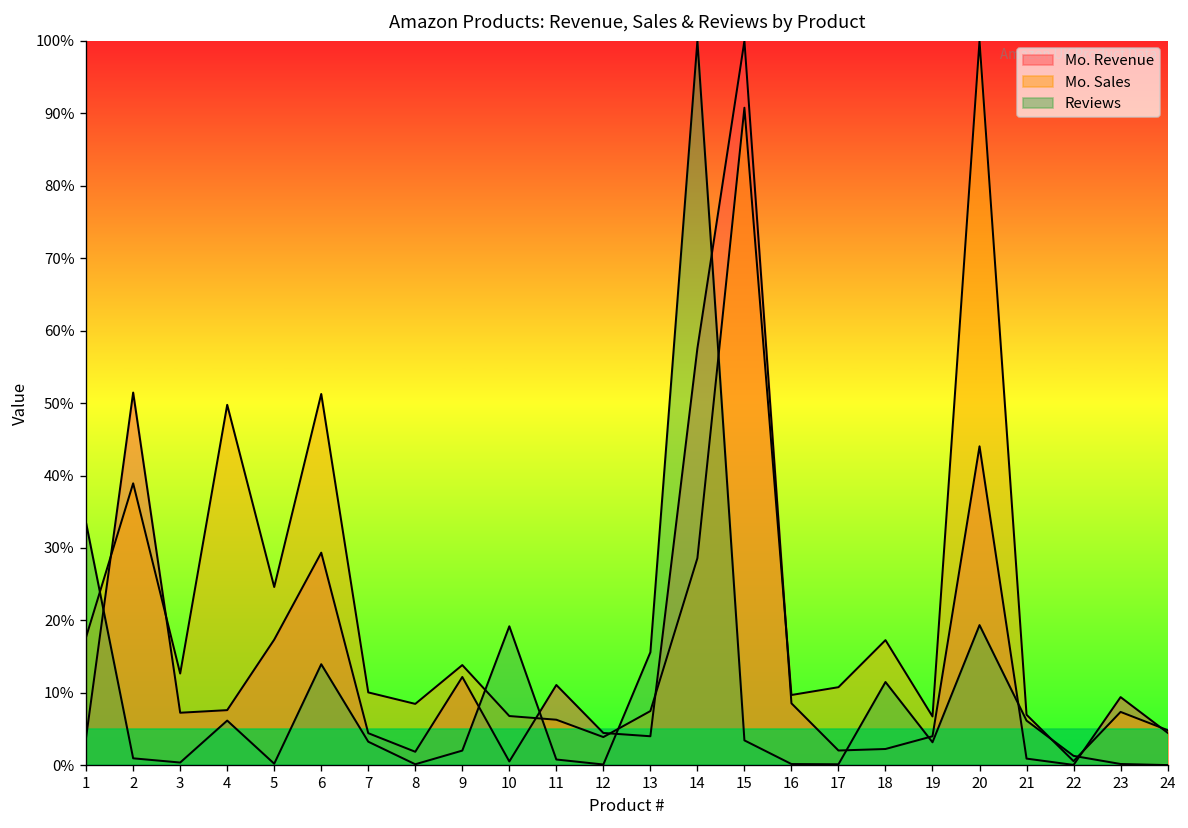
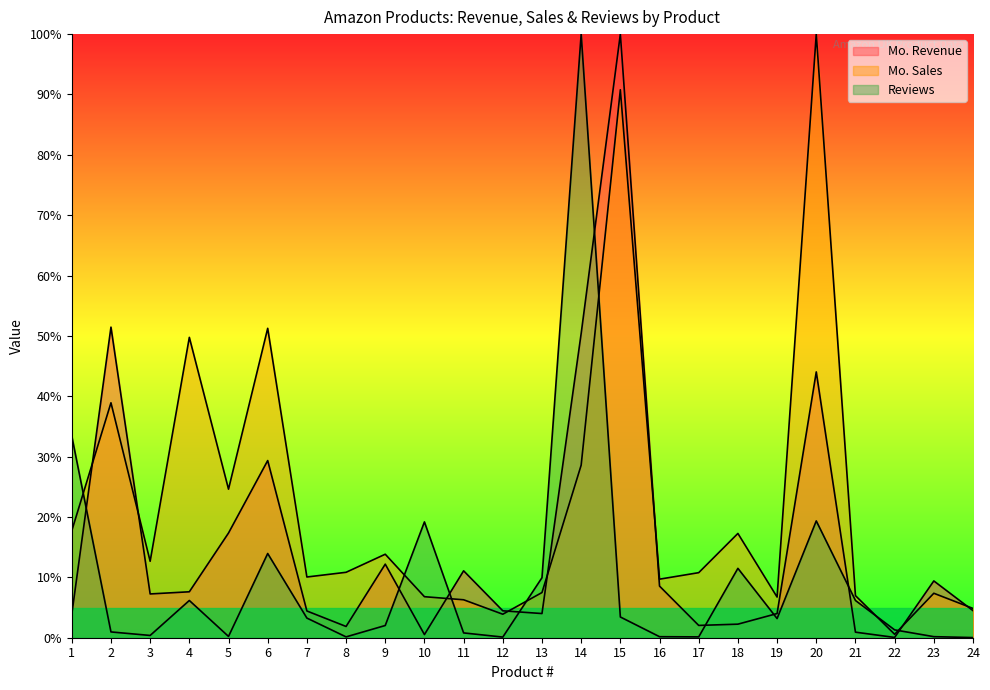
  {
    "Mo. Revenue": {
      "2": "51%",
      "3": "7%",
      "4": "8%",
      "5": "17%",
      "6": "29%",
      "9": "12%",
      "11": "11%",
-     "14": "58%",
+     "14": "50%",
      "15": "100%",
      "16": "9%",
      "20": "44%",
      "23": "9%"
    },
    "Mo. Sales": {
      "1": "18%",
      "2": "39%",
      "3": "13%",
      "4": "50%",
      "5": "25%",
      "6": "51%",
      "7": "10%",
-     "8": "8%",
+     "8": "11%",
      "9": "14%",
      "10": "7%",
      "11": "6%",
      "13": "7%",
      "14": "29%",
      "15": "91%",
      "16": "10%",
      "17": "11%",
      "18": "17%",
      "19": "7%",
      "20": "100%",
      "21": "7%",
      "23": "7%"
    },
    "Reviews": {
      "1": "33%",
      "4": "6%",
      "6": "14%",
      "10": "19%",
-     "13": "16%",
+     "13": "10%",
      "14": "100%",
      "18": "11%",
      "20": "19%",
      "21": "6%"
    }
  }
